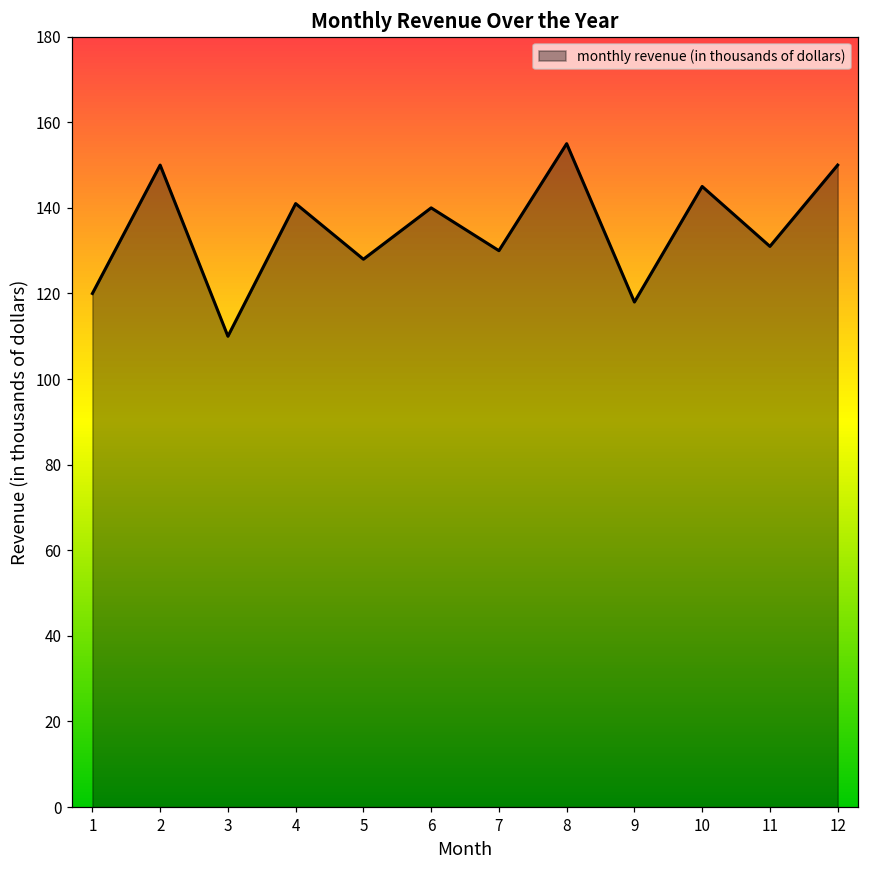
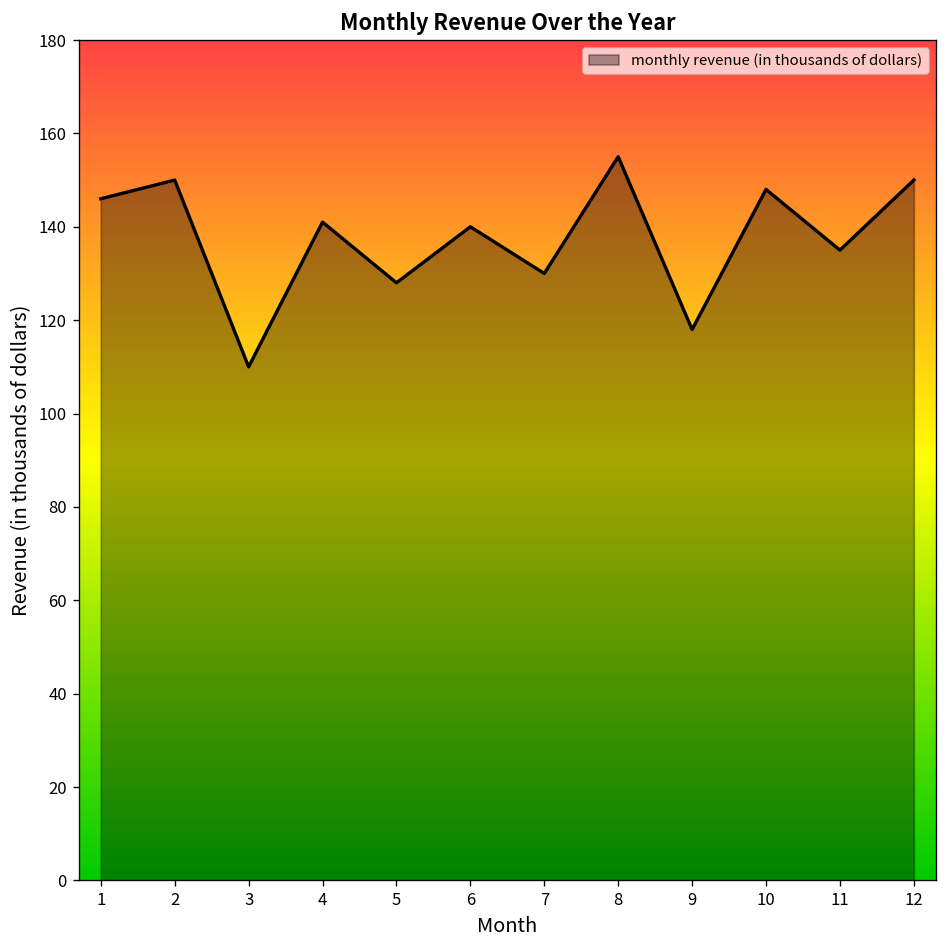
  {
-   "1": 120,
+   "1": 146,
    "2": 150,
    "3": 110,
    "4": 141,
    "5": 128,
    "6": 140,
    "7": 130,
    "8": 155,
    "9": 118,
-   "10": 145,
-   "11": 131,
+   "10": 148,
+   "11": 135,
    "12": 150
  }
